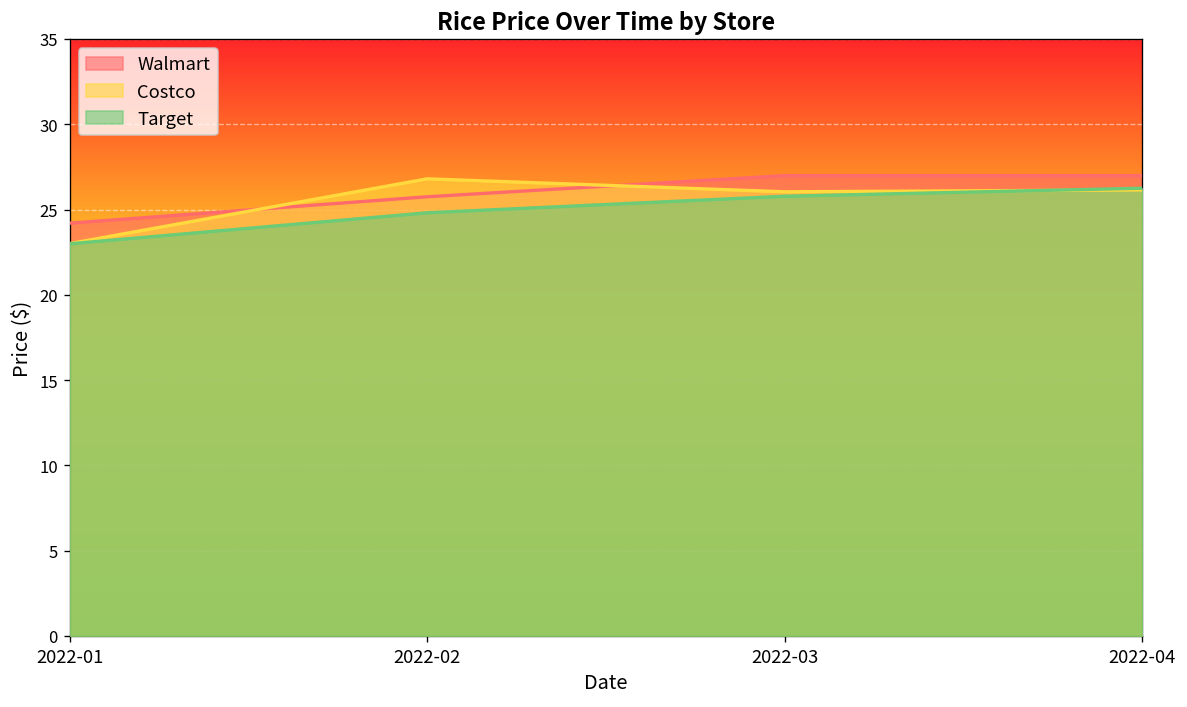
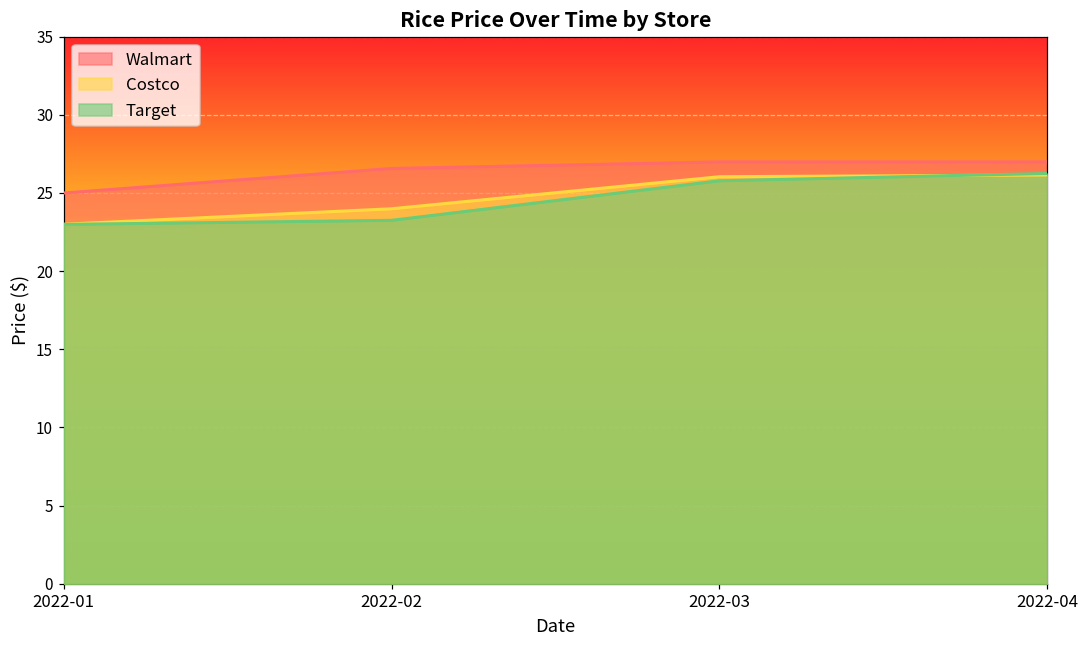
  {
    "Walmart": {
-     "2022-01": 24.2,
-     "2022-02": 25.8,
+     "2022-01": 25.0,
+     "2022-02": 26.6,
      "2022-03": 27.0,
      "2022-04": 27.0
    },
    "Costco": {
-     "2022-02": 26.8,
+     "2022-02": 24.0,
      "2022-03": 26.0
    },
    "Target": {
-     "2022-02": 24.8,
+     "2022-02": 23.3,
      "2022-03": 25.8
    }
  }
